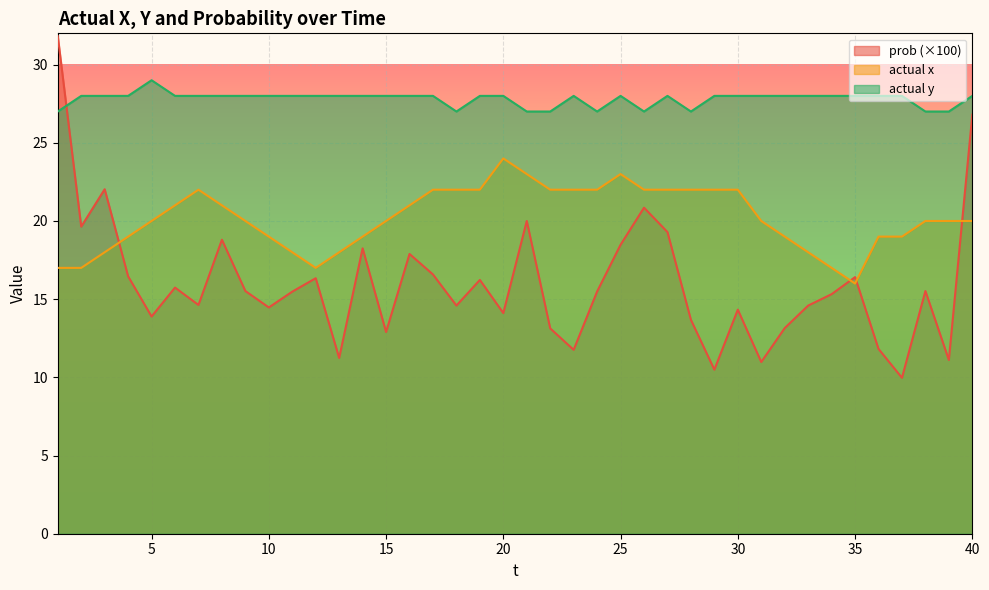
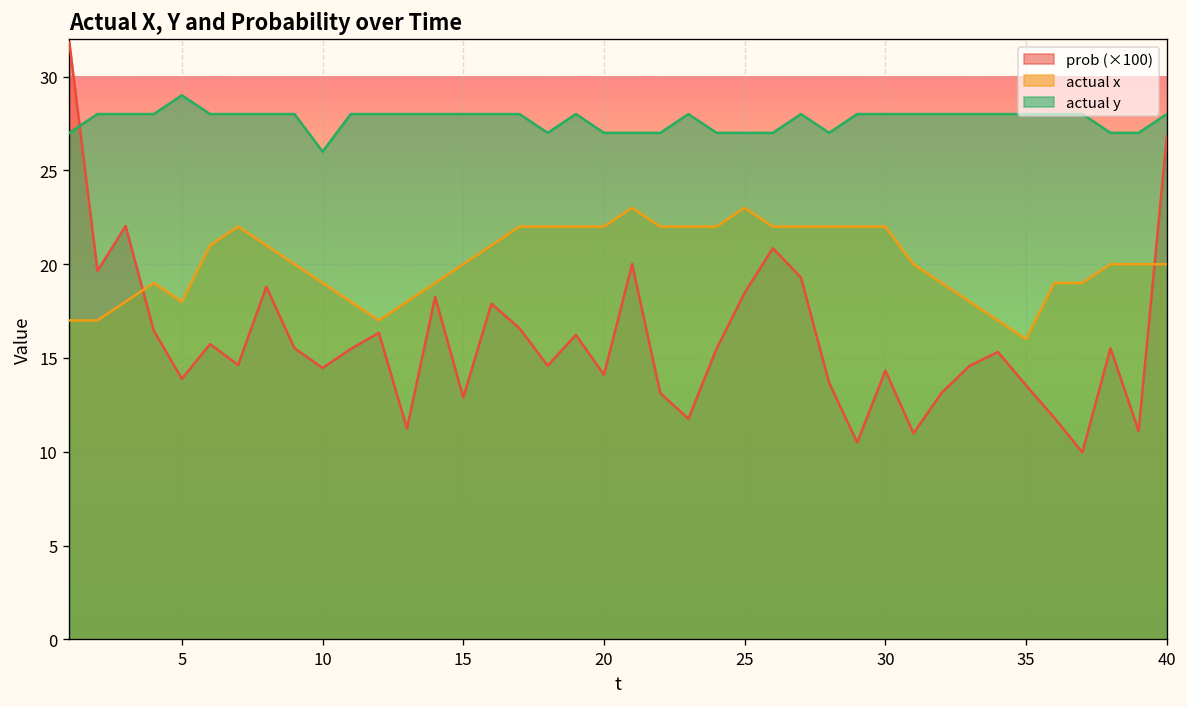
  {
    "prob (×100)": {
      "5": 13.9,
      "10": 14.5,
      "15": 12.9,
      "20": 14.1,
      "25": 18.5,
      "30": 14.3,
-     "35": 16.4,
+     "35": 13.5,
      "40": 26.8
    },
    "actual x": {
-     "5": 20,
+     "5": 18,
      "10": 19,
      "15": 20,
-     "20": 24,
+     "20": 22,
      "25": 23,
      "30": 22,
      "35": 16,
      "40": 20
    },
    "actual y": {
      "5": 29,
-     "10": 28,
+     "10": 26,
      "15": 28,
-     "20": 28,
-     "25": 28,
+     "20": 27,
+     "25": 27,
      "30": 28,
      "40": 28
    }
  }
